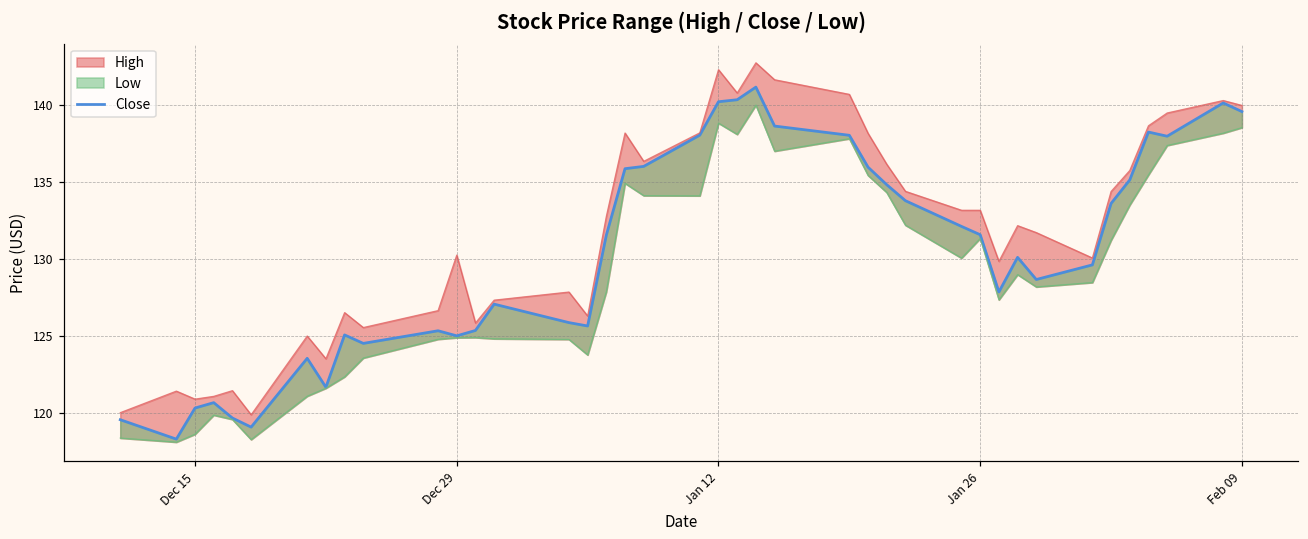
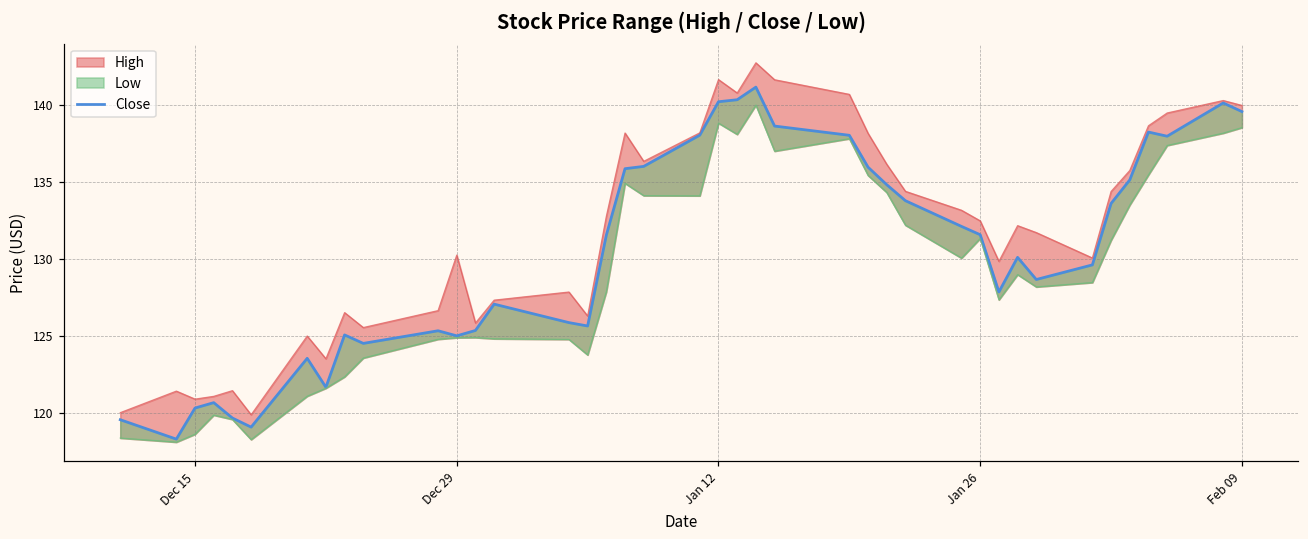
  {
    "High": {
      "Dec 15": 120.9,
      "Dec 29": 130.3,
-     "Jan 12": 142.3,
-     "Jan 26": 133.2,
+     "Jan 12": 141.7,
+     "Jan 26": 132.5,
      "Feb 09": 140.0
    }
  }
